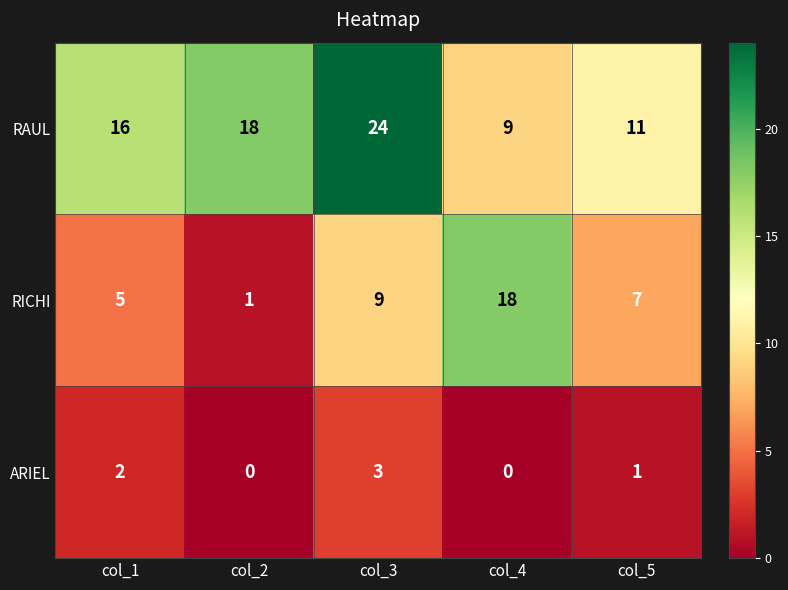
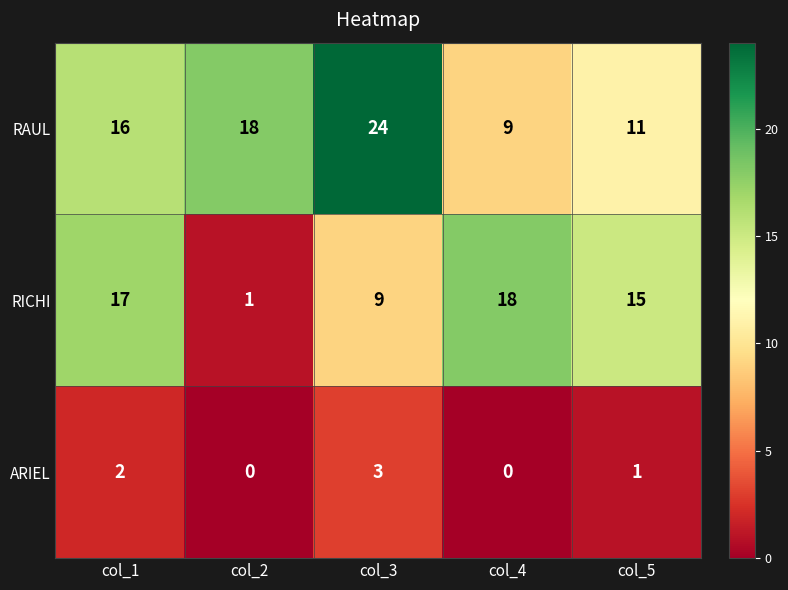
  {
    "RAUL": {
      "col_1": 16,
      "col_2": 18,
      "col_3": 24,
      "col_4": 9,
      "col_5": 11
    },
    "RICHI": {
-     "col_1": 5,
+     "col_1": 17,
      "col_2": 1,
      "col_3": 9,
      "col_4": 18,
-     "col_5": 7
+     "col_5": 15
    },
    "ARIEL": {
      "col_1": 2,
      "col_2": 0,
      "col_3": 3,
      "col_4": 0,
      "col_5": 1
    }
  }
